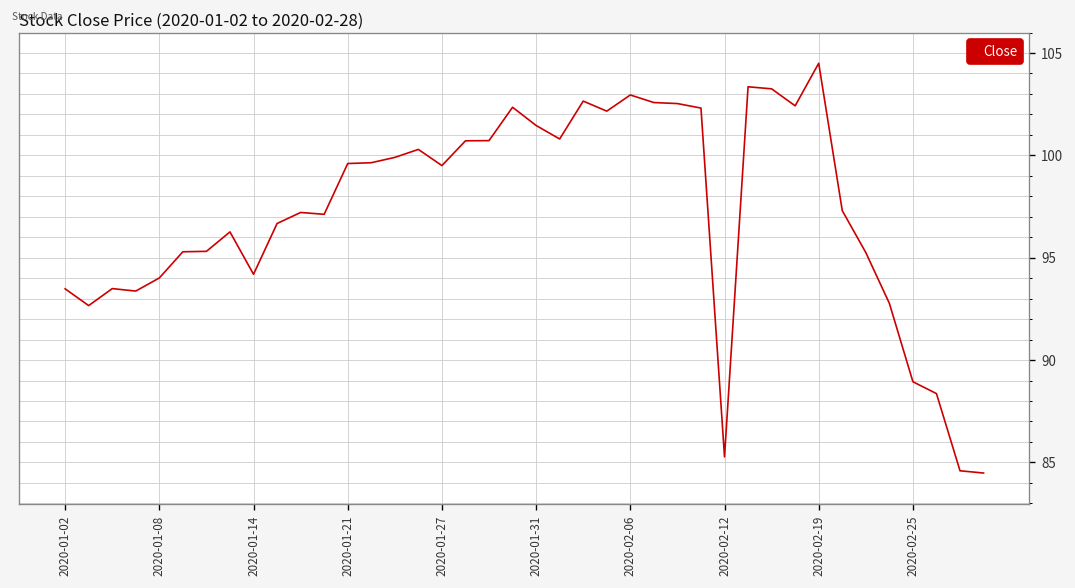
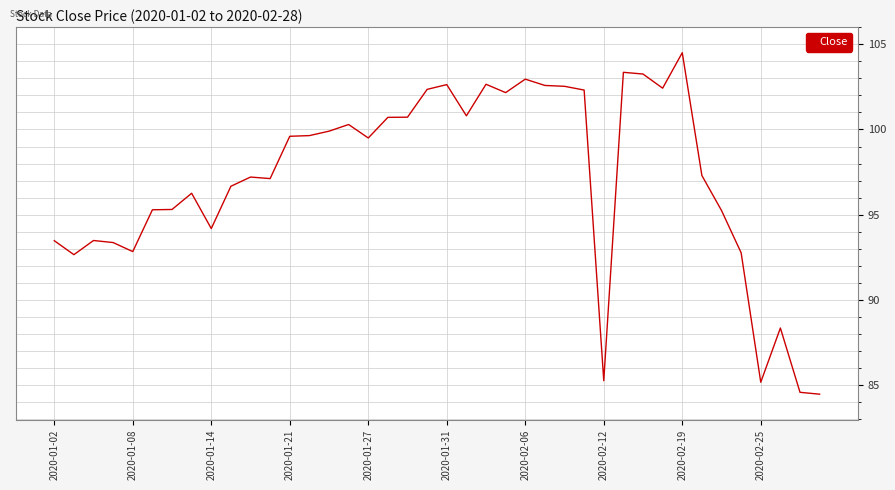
  {
    "2020-01-02": 93.5,
-   "2020-01-08": 94.0,
+   "2020-01-08": 92.8,
    "2020-01-14": 94.2,
    "2020-01-21": 99.6,
    "2020-01-27": 99.5,
-   "2020-01-31": 101.5,
+   "2020-01-31": 102.6,
    "2020-02-06": 103.0,
    "2020-02-12": 85.3,
    "2020-02-19": 104.5,
-   "2020-02-25": 88.9
+   "2020-02-25": 85.2
  }
